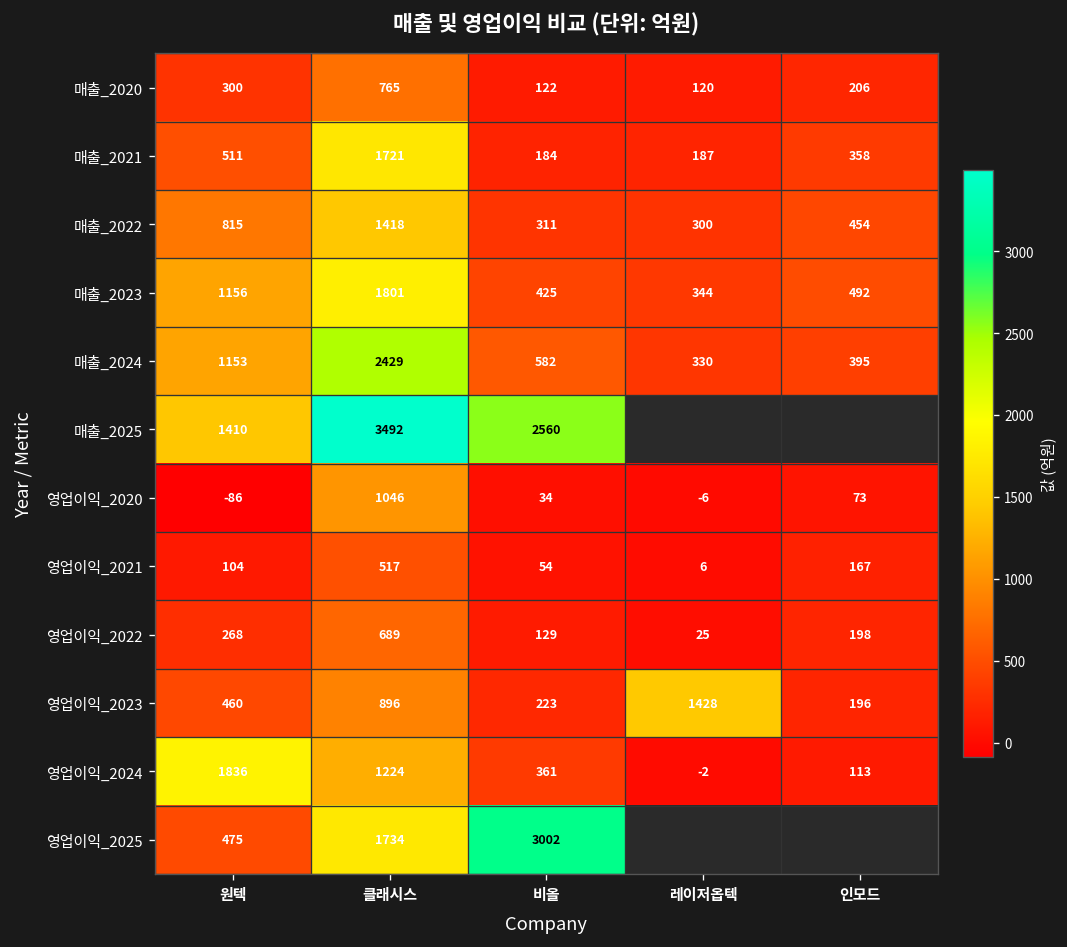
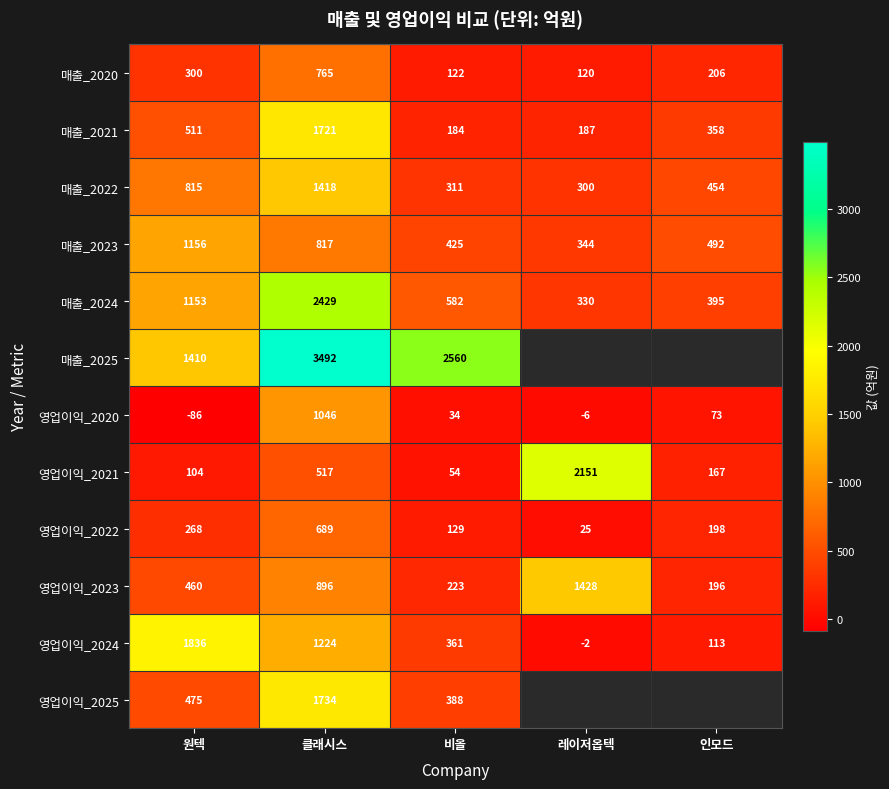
  {
    "매출_2020": {
      "원텍": 300,
      "클래시스": 765,
      "비올": 122,
      "레이저옵텍": 120,
      "인모드": 206
    },
    "매출_2021": {
      "원텍": 511,
      "클래시스": 1721,
      "비올": 184,
      "레이저옵텍": 187,
      "인모드": 358
    },
    "매출_2022": {
      "원텍": 815,
      "클래시스": 1418,
      "비올": 311,
      "레이저옵텍": 300,
      "인모드": 454
    },
    "매출_2023": {
      "원텍": 1156,
-     "클래시스": 1801,
+     "클래시스": 817,
      "비올": 425,
      "레이저옵텍": 344,
      "인모드": 492
    },
    "매출_2024": {
      "원텍": 1153,
      "클래시스": 2429,
      "비올": 582,
      "레이저옵텍": 330,
      "인모드": 395
    },
    "매출_2025": {
      "원텍": 1410,
      "클래시스": 3492,
      "비올": 2560
    },
    "영업이익_2020": {
      "원텍": -86,
      "클래시스": 1046,
      "비올": 34,
      "레이저옵텍": -6,
      "인모드": 73
    },
    "영업이익_2021": {
      "원텍": 104,
      "클래시스": 517,
      "비올": 54,
-     "레이저옵텍": 6,
+     "레이저옵텍": 2151,
      "인모드": 167
    },
    "영업이익_2022": {
      "원텍": 268,
      "클래시스": 689,
      "비올": 129,
      "레이저옵텍": 25,
      "인모드": 198
    },
    "영업이익_2023": {
      "원텍": 460,
      "클래시스": 896,
      "비올": 223,
      "레이저옵텍": 1428,
      "인모드": 196
    },
    "영업이익_2024": {
      "원텍": 1836,
      "클래시스": 1224,
      "비올": 361,
      "레이저옵텍": -2,
      "인모드": 113
    },
    "영업이익_2025": {
      "원텍": 475,
      "클래시스": 1734,
-     "비올": 3002
+     "비올": 388
    }
  }
